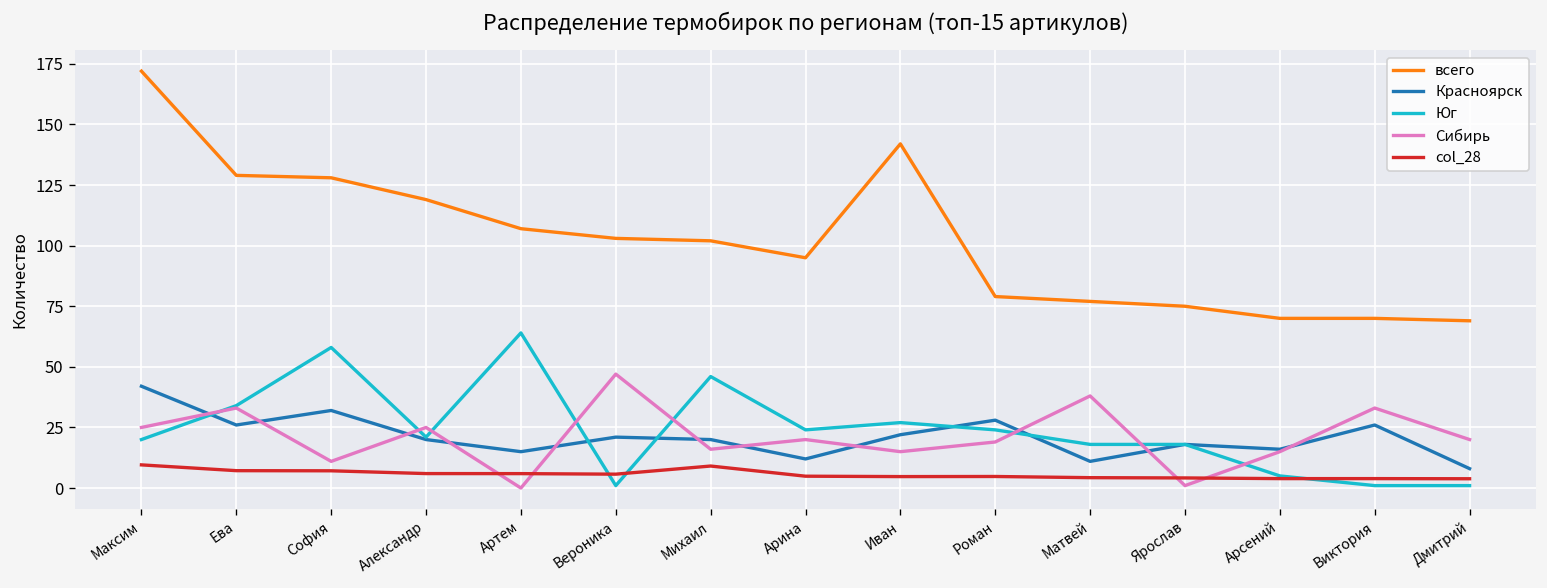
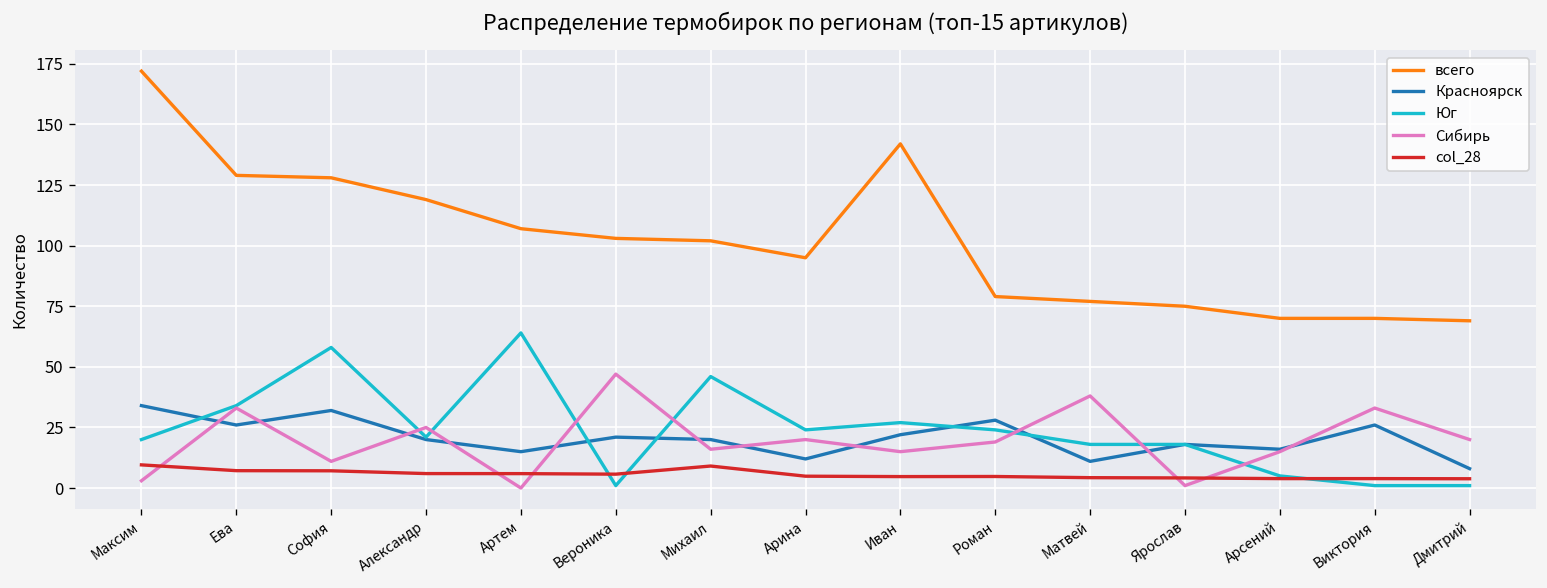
  {
    "всего": {
      "Максим": 172,
      "Ева": 129,
      "София": 128,
      "Александр": 119,
      "Артем": 107,
      "Вероника": 103,
      "Михаил": 102,
      "Арина": 95,
      "Иван": 142,
      "Роман": 79,
      "Матвей": 77,
      "Ярослав": 75,
      "Арсений": 70,
      "Виктория": 70,
      "Дмитрий": 69
    },
    "Красноярск": {
-     "Максим": 42,
+     "Максим": 34,
      "Ева": 26,
      "София": 32,
      "Артем": 15,
      "Вероника": 21,
      "Михаил": 20,
      "Арина": 12,
      "Иван": 22,
      "Роман": 28,
      "Матвей": 11,
      "Виктория": 26,
      "Дмитрий": 8
    },
    "Юг": {
      "Максим": 20,
      "София": 58,
      "Артем": 64,
      "Вероника": 1,
      "Михаил": 46,
      "Арина": 24,
      "Иван": 27,
      "Роман": 24,
      "Матвей": 18,
      "Виктория": 1,
      "Дмитрий": 1
    },
    "Сибирь": {
-     "Максим": 25,
+     "Максим": 3,
      "София": 11,
      "Александр": 25,
      "Артем": 0,
      "Вероника": 47,
      "Михаил": 16,
      "Арина": 20,
      "Иван": 15,
      "Роман": 19,
      "Матвей": 38,
      "Ярослав": 1,
      "Виктория": 33,
      "Дмитрий": 20
    },
    "col_28": {
      "Максим": 10,
      "Ева": 7,
      "София": 7,
      "Александр": 6,
      "Артем": 6,
      "Вероника": 6,
      "Михаил": 9,
      "Арина": 5,
      "Иван": 5,
      "Роман": 5,
      "Матвей": 4,
      "Ярослав": 4,
      "Виктория": 4,
      "Дмитрий": 4
    }
  }
